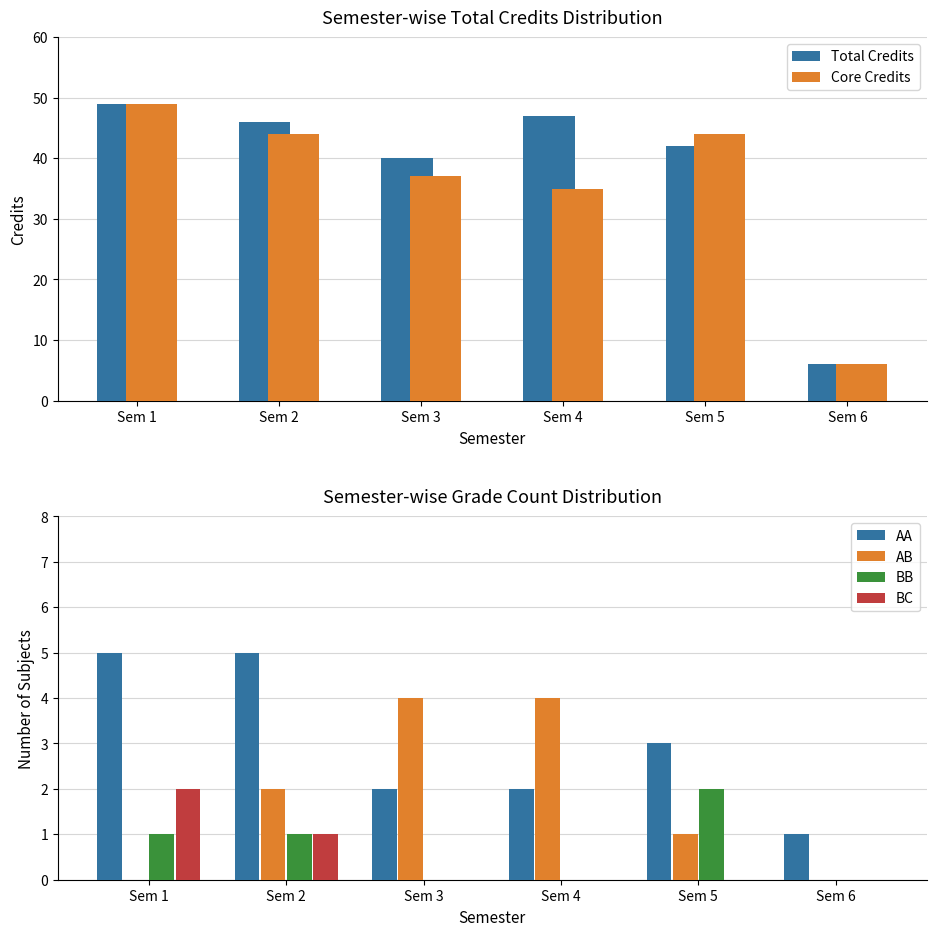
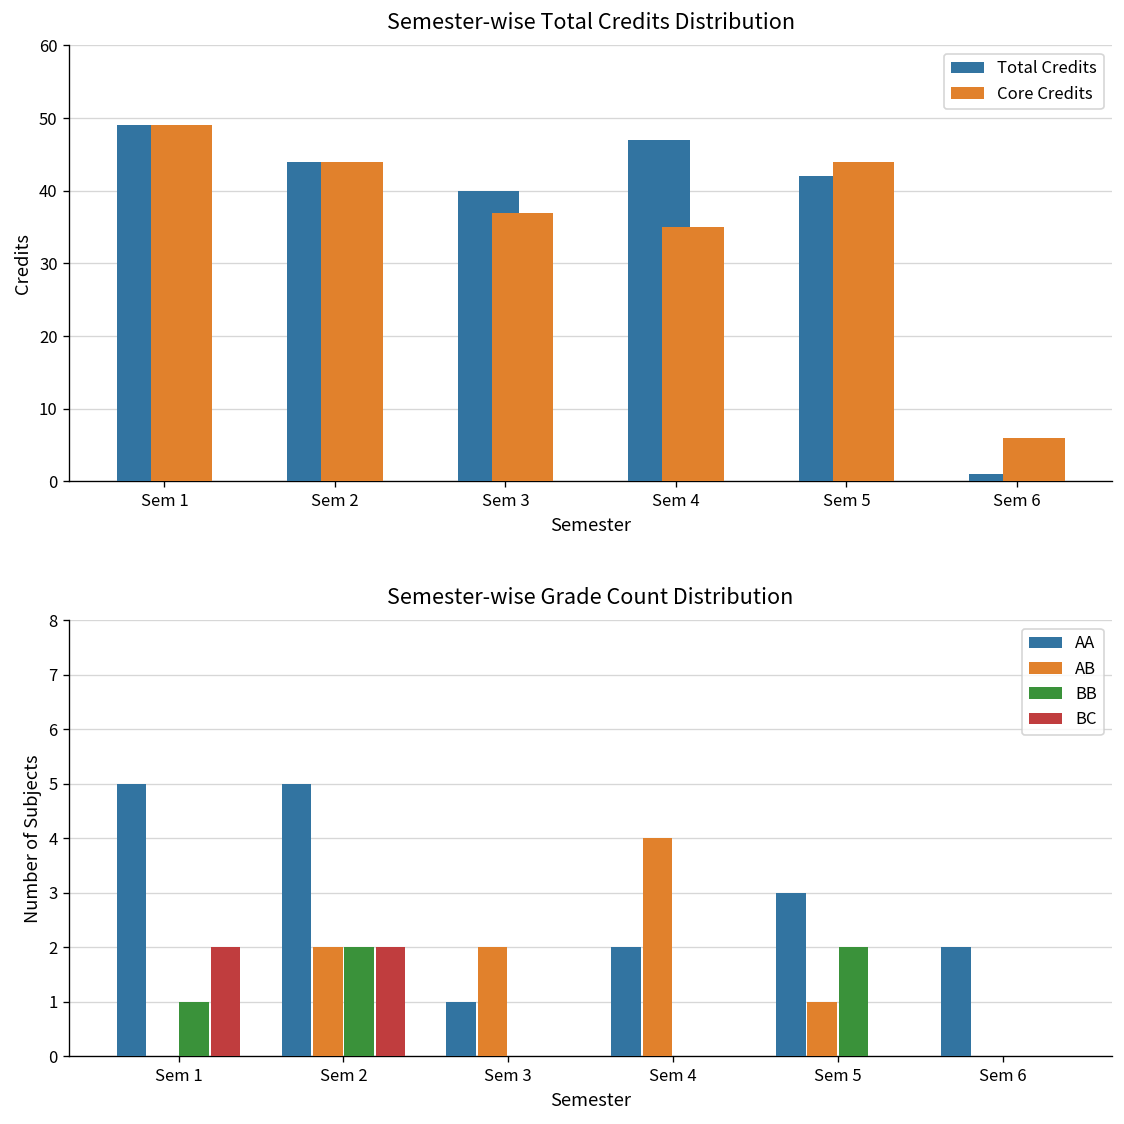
  {
    "Semester-wise Total Credits Distribution": {
      "Total Credits": {
        "Sem 1": 49,
-       "Sem 2": 46,
+       "Sem 2": 44,
        "Sem 3": 40,
        "Sem 4": 47,
        "Sem 5": 42,
-       "Sem 6": 6
+       "Sem 6": 1
      },
      "Core Credits": {
        "Sem 1": 49,
        "Sem 2": 44,
        "Sem 3": 37,
        "Sem 4": 35,
        "Sem 5": 44,
        "Sem 6": 6
      }
    },
    "Semester-wise Grade Count Distribution": {
      "AA": {
        "Sem 1": 5,
        "Sem 2": 5,
-       "Sem 3": 2,
+       "Sem 3": 1,
        "Sem 4": 2,
        "Sem 5": 3,
-       "Sem 6": 1
+       "Sem 6": 2
      },
      "AB": {
        "Sem 1": 0,
        "Sem 2": 2,
-       "Sem 3": 4,
+       "Sem 3": 2,
        "Sem 4": 4,
        "Sem 5": 1,
        "Sem 6": 0
      },
      "BB": {
        "Sem 1": 1,
-       "Sem 2": 1,
+       "Sem 2": 2,
        "Sem 3": 0,
        "Sem 4": 0,
        "Sem 5": 2,
        "Sem 6": 0
      },
      "BC": {
        "Sem 1": 2,
-       "Sem 2": 1,
+       "Sem 2": 2,
        "Sem 3": 0,
        "Sem 4": 0,
        "Sem 5": 0,
        "Sem 6": 0
      }
    }
  }
